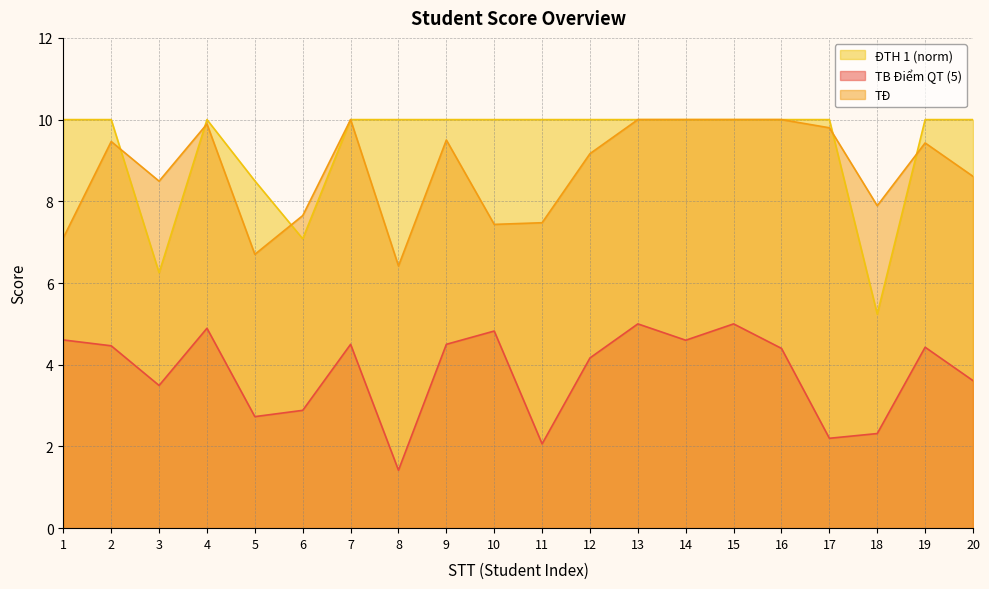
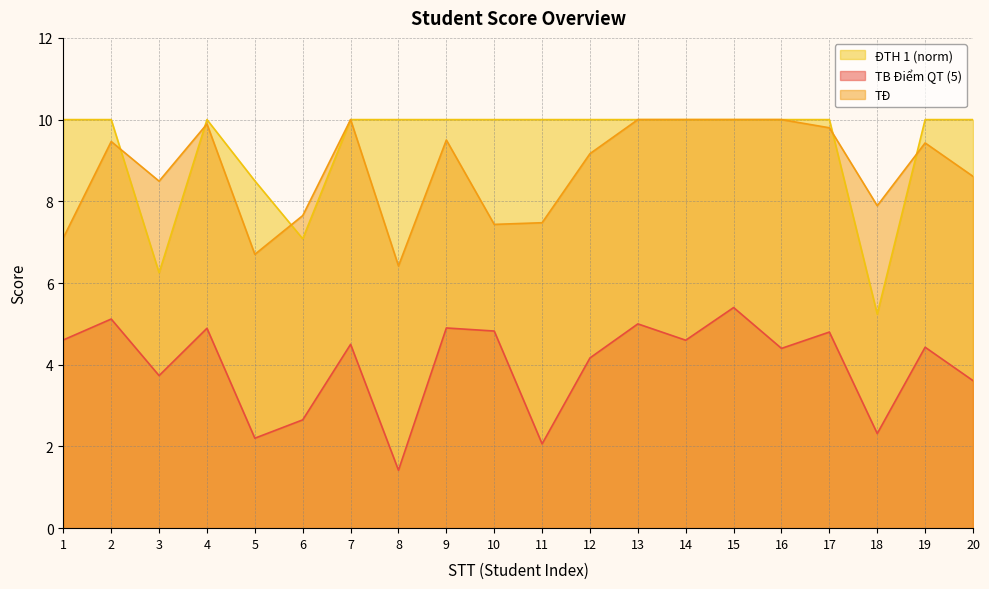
  {
    "TB Điểm QT (5)": {
      "1": 4.6,
-     "2": 4.5,
-     "3": 3.5,
+     "2": 5.1,
+     "3": 3.7,
      "4": 4.9,
-     "5": 2.7,
-     "6": 2.9,
+     "5": 2.2,
+     "6": 2.7,
      "7": 4.5,
      "8": 1.4,
-     "9": 4.5,
+     "9": 4.9,
      "10": 4.8,
      "11": 2.1,
      "12": 4.2,
      "13": 5.0,
      "14": 4.6,
-     "15": 5.0,
+     "15": 5.4,
      "16": 4.4,
-     "17": 2.2,
+     "17": 4.8,
      "18": 2.3,
      "19": 4.4,
      "20": 3.6
    }
  }
